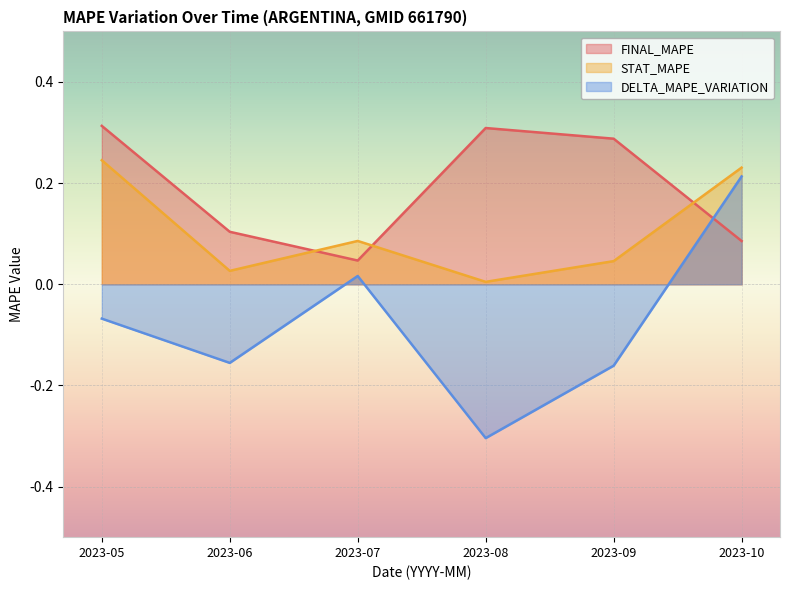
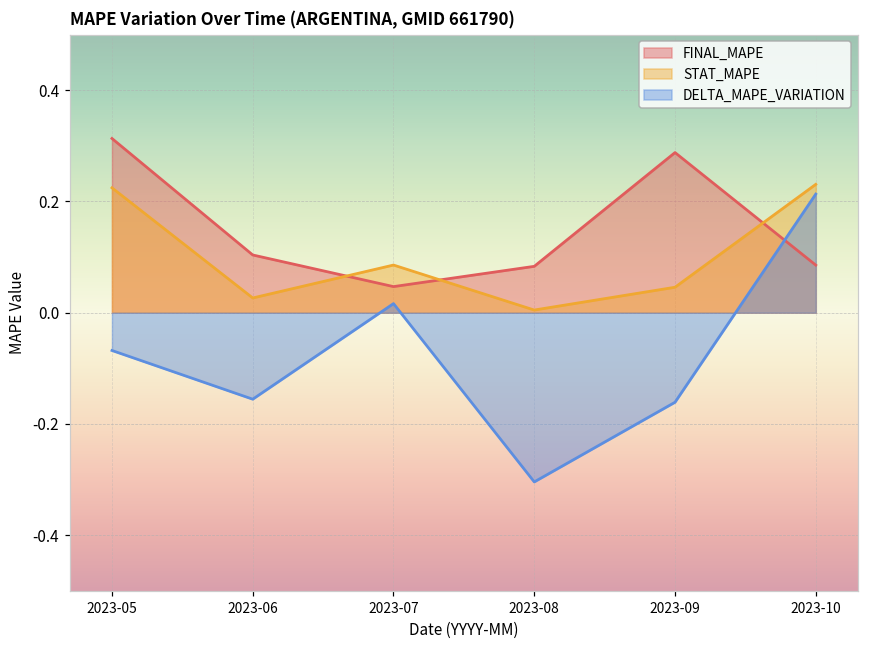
  {
    "FINAL_MAPE": {
      "2023-05": 0.31,
      "2023-06": 0.10,
      "2023-07": 0.05,
-     "2023-08": 0.31,
+     "2023-08": 0.08,
      "2023-09": 0.29,
      "2023-10": 0.09
    },
    "STAT_MAPE": {
-     "2023-05": 0.25,
+     "2023-05": 0.22,
      "2023-06": 0.03,
      "2023-07": 0.09,
      "2023-09": 0.05,
      "2023-10": 0.23
    }
  }
